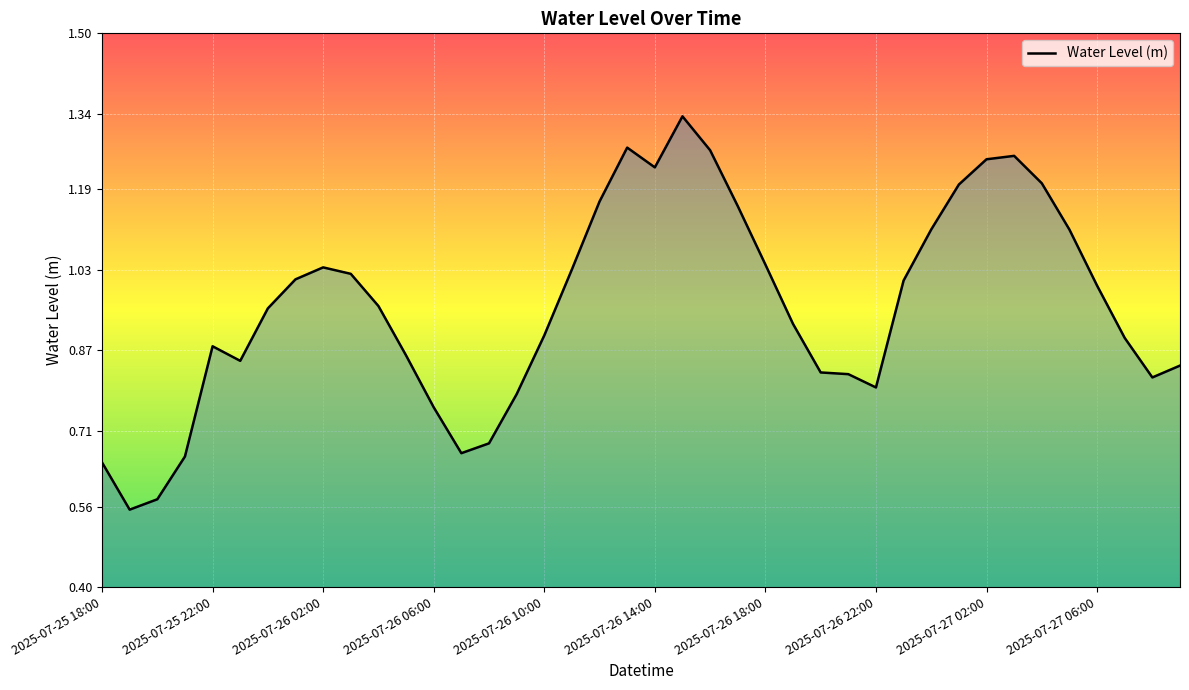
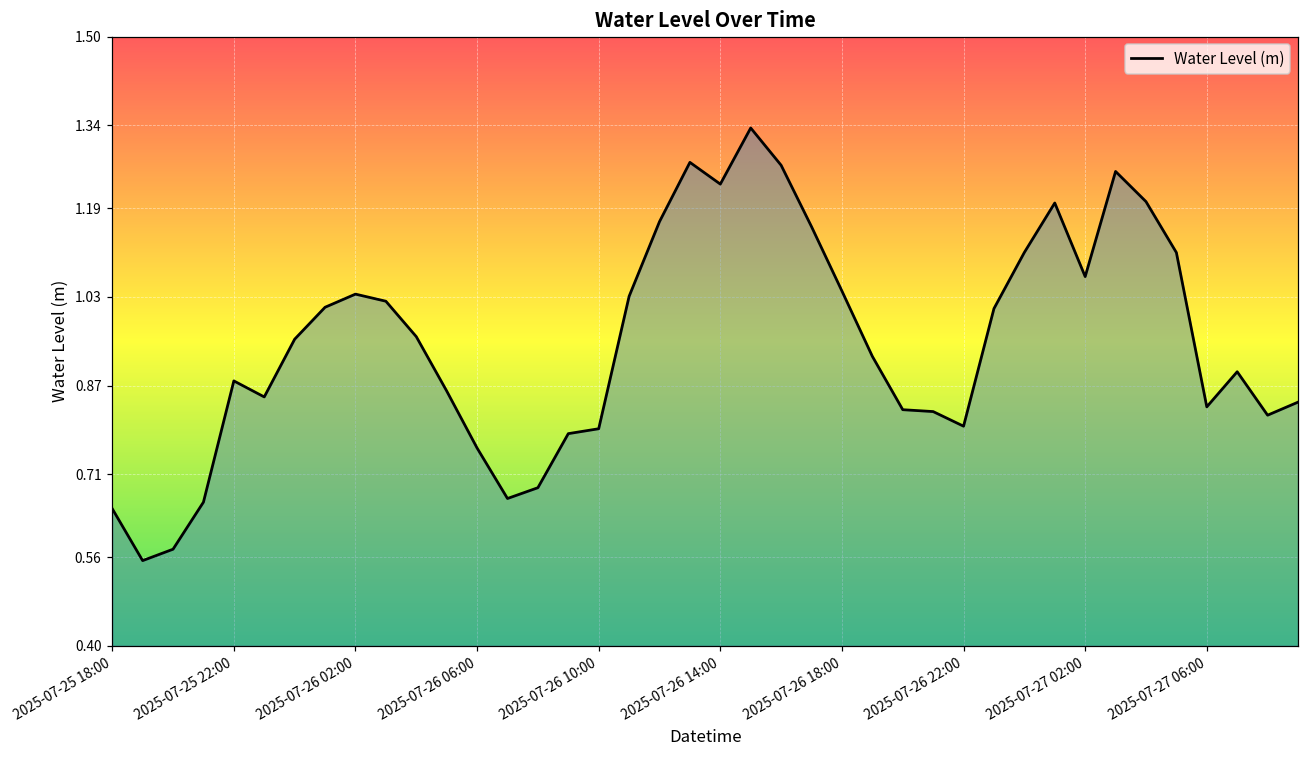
  {
    "2025-07-25 18:00": 0.65,
    "2025-07-25 22:00": 0.88,
    "2025-07-26 02:00": 1.04,
    "2025-07-26 06:00": 0.76,
-   "2025-07-26 10:00": 0.90,
+   "2025-07-26 10:00": 0.79,
    "2025-07-26 14:00": 1.23,
    "2025-07-26 18:00": 1.04,
    "2025-07-26 22:00": 0.80,
-   "2025-07-27 02:00": 1.25,
-   "2025-07-27 06:00": 1.00
+   "2025-07-27 02:00": 1.07,
+   "2025-07-27 06:00": 0.83
  }
